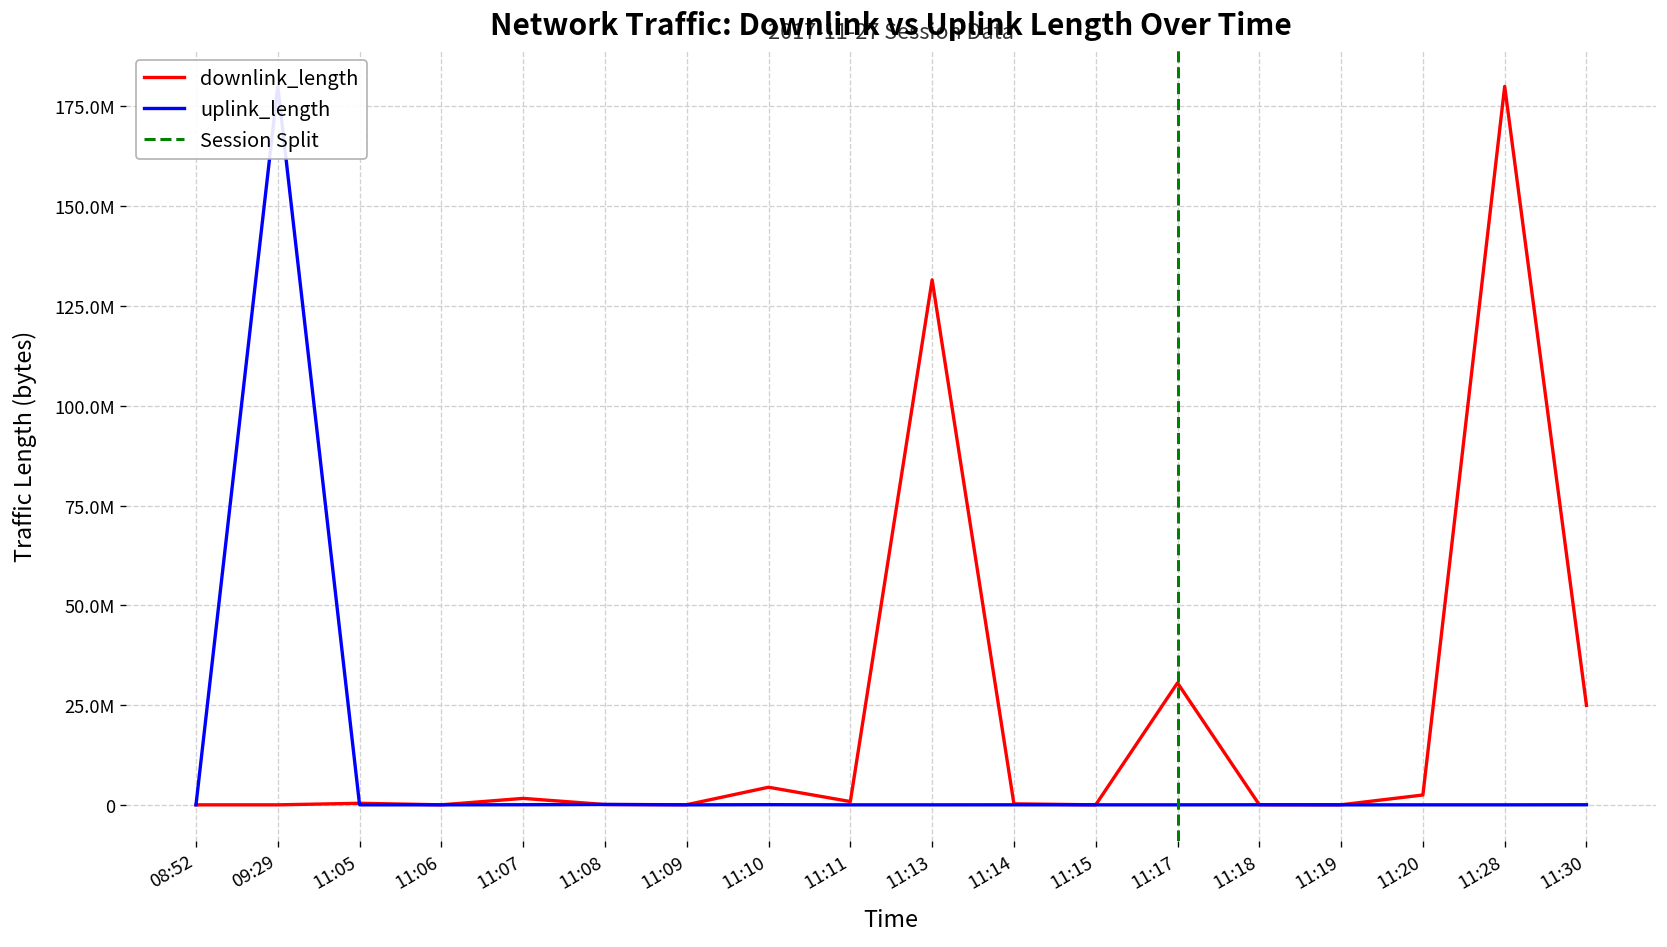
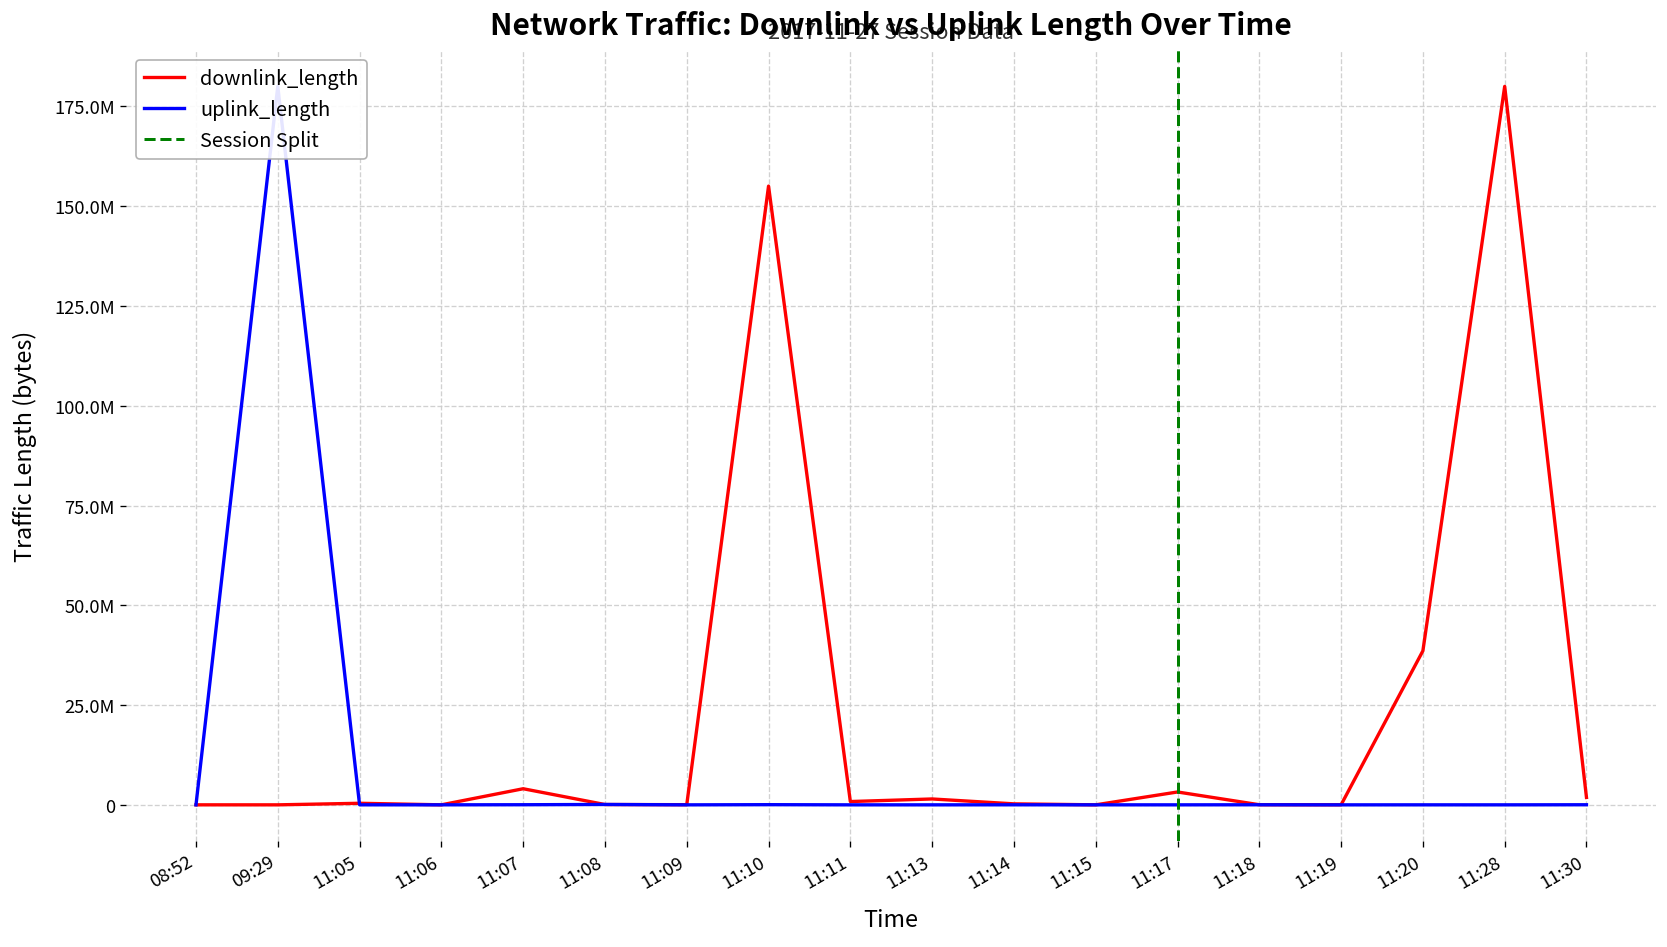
  {
    "downlink_length": {
      "09:29": 0,
-     "11:07": 2000000,
-     "11:10": 4000000,
+     "11:07": 4000000,
+     "11:10": 155000000,
      "11:11": 1000000,
-     "11:13": 132000000,
-     "11:17": 31000000,
-     "11:20": 2000000,
+     "11:13": 1000000,
+     "11:17": 3000000,
+     "11:20": 39000000,
      "11:28": 180000000,
-     "11:30": 25000000
+     "11:30": 2000000
    },
    "uplink_length": {
      "11:07": 0,
      "11:10": 0,
      "11:11": 0,
      "11:13": 0,
      "11:17": 0,
      "11:20": 0,
      "11:28": 0,
      "11:30": 0
    }
  }
